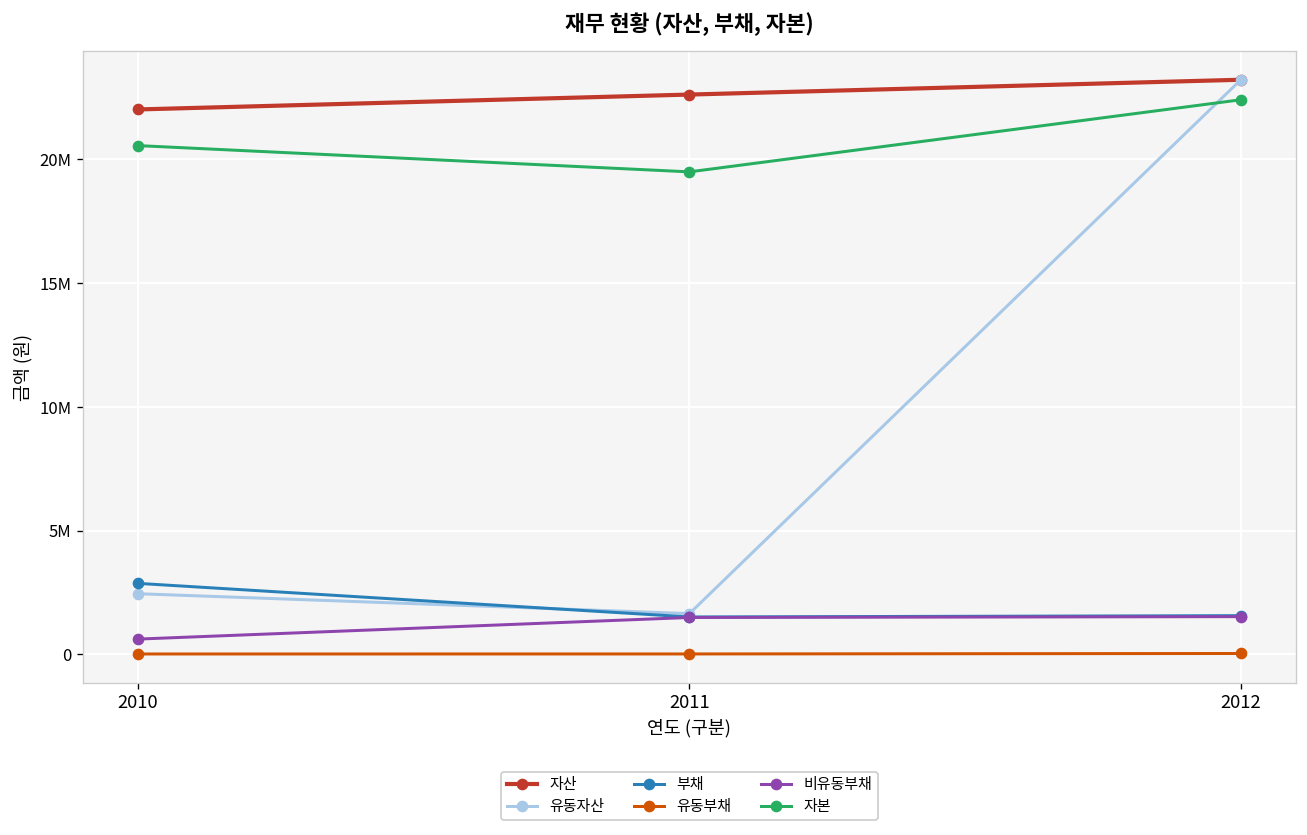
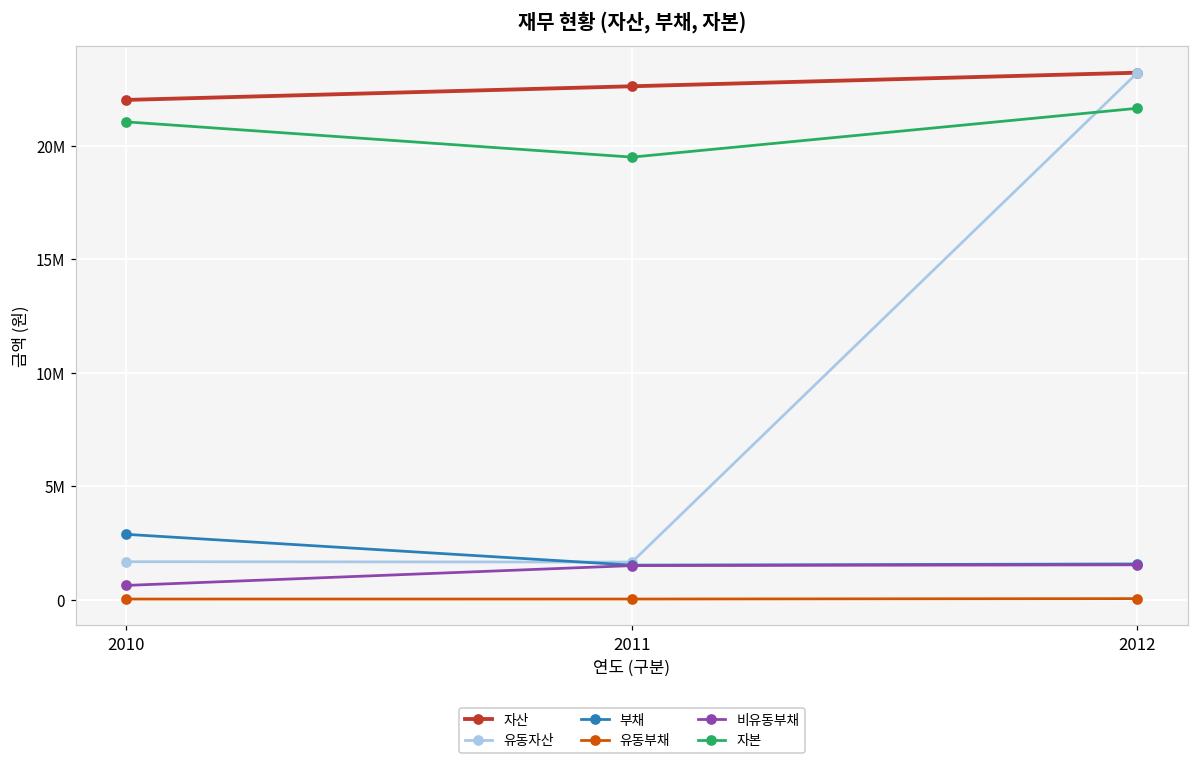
  {
    "유동자산": {
-     "2010": 2500000,
+     "2010": 1700000,
      "2011": 1700000
    },
    "부채": {
      "2010": 2900000
    },
    "비유동부채": {
      "2010": 600000
    },
    "자본": {
-     "2010": 20600000,
+     "2010": 21100000,
      "2011": 19500000,
-     "2012": 22400000
+     "2012": 21700000
    }
  }
